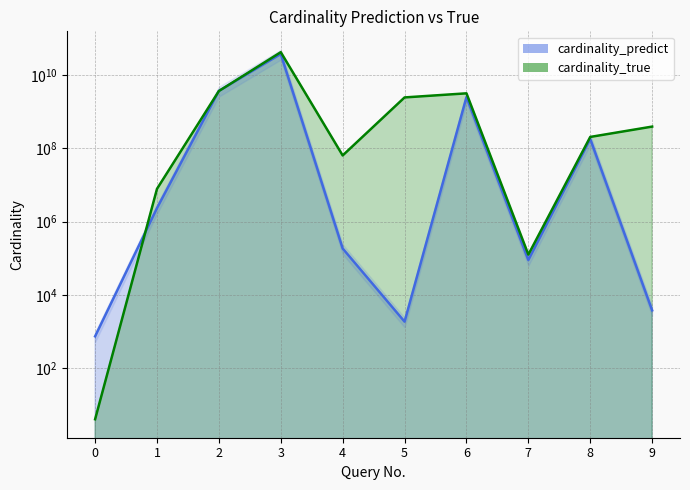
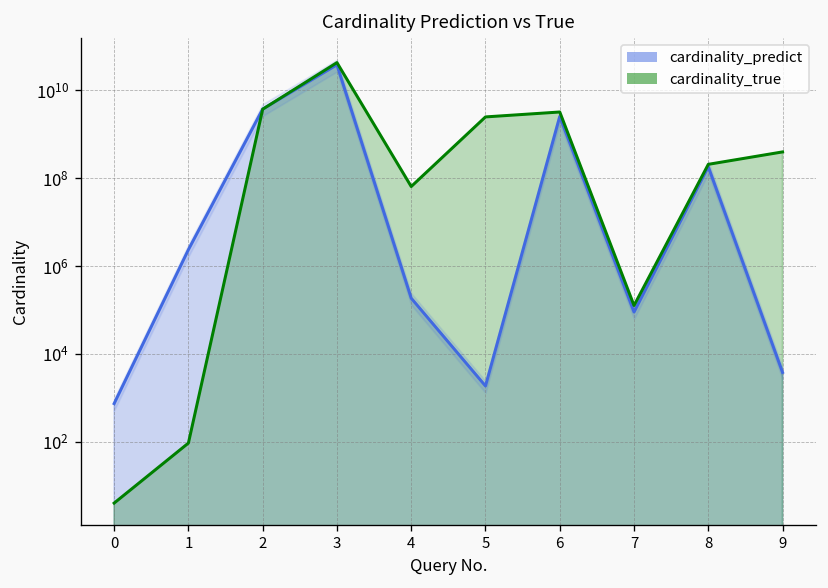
  {
    "cardinality_true": {
      "0": 4,
-     "1": 8000000,
+     "1": 90,
      "4": 60000000,
      "5": 2000000000,
      "9": 400000000
    }
  }
